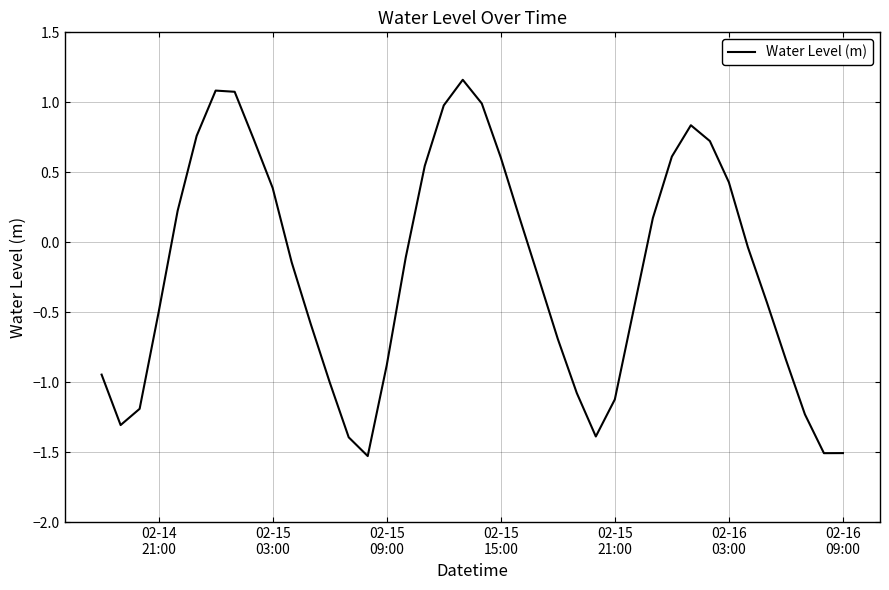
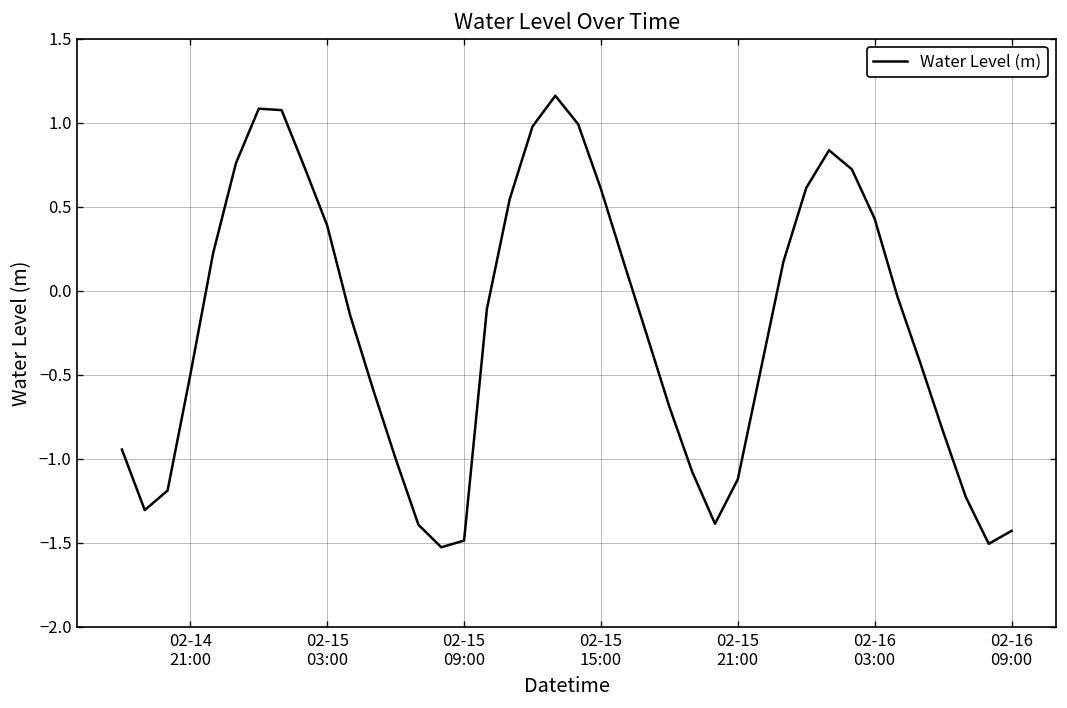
  {
    "02-14 21:00": -0.50,
    "02-15 03:00": 0.39,
-   "02-15 09:00": -0.88,
+   "02-15 09:00": -1.49,
    "02-15 15:00": 0.61,
    "02-15 21:00": -1.12,
    "02-16 03:00": 0.43,
-   "02-16 09:00": -1.51
+   "02-16 09:00": -1.43
  }
